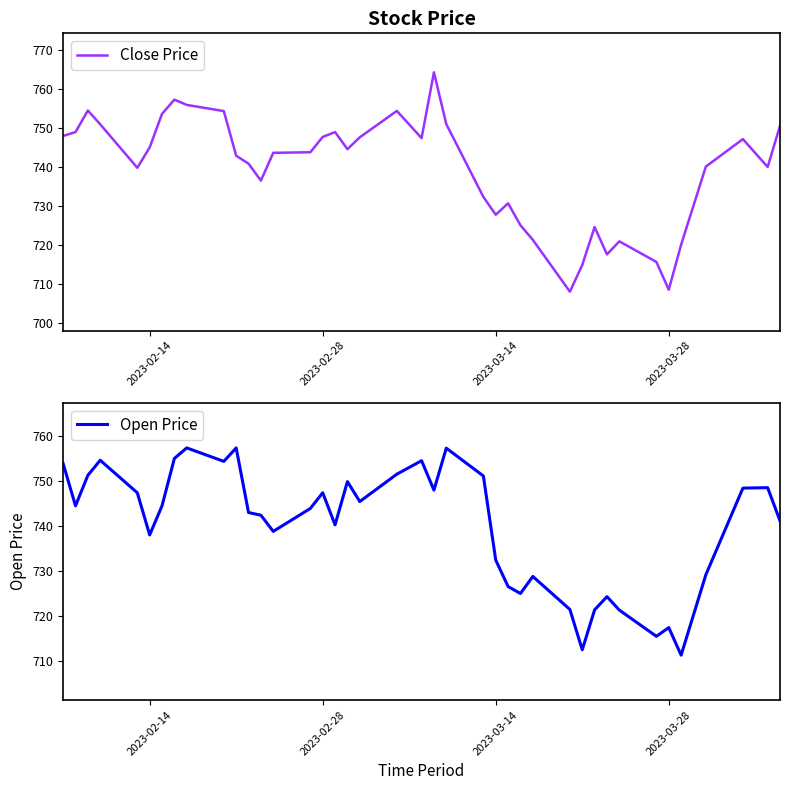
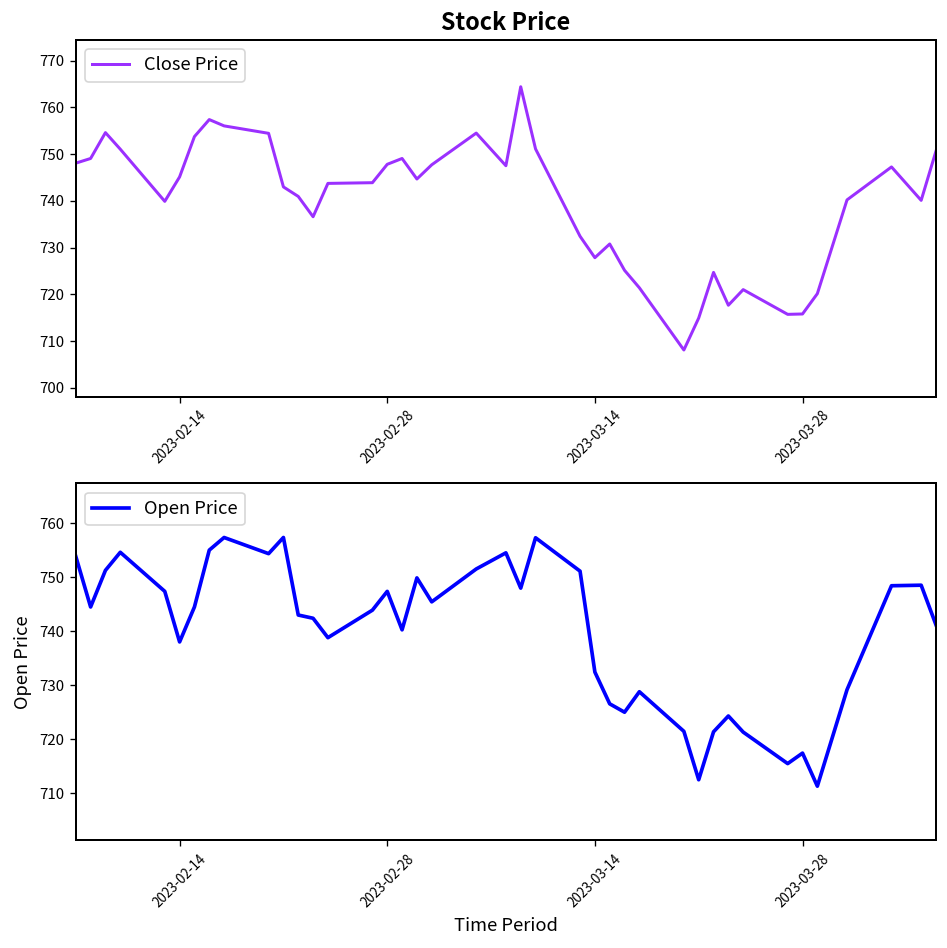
  {
    "Stock Price": {
      "2023-02-14": 745,
      "2023-02-28": 748,
      "2023-03-14": 728,
-     "2023-03-28": 709
+     "2023-03-28": 716
    }
  }
